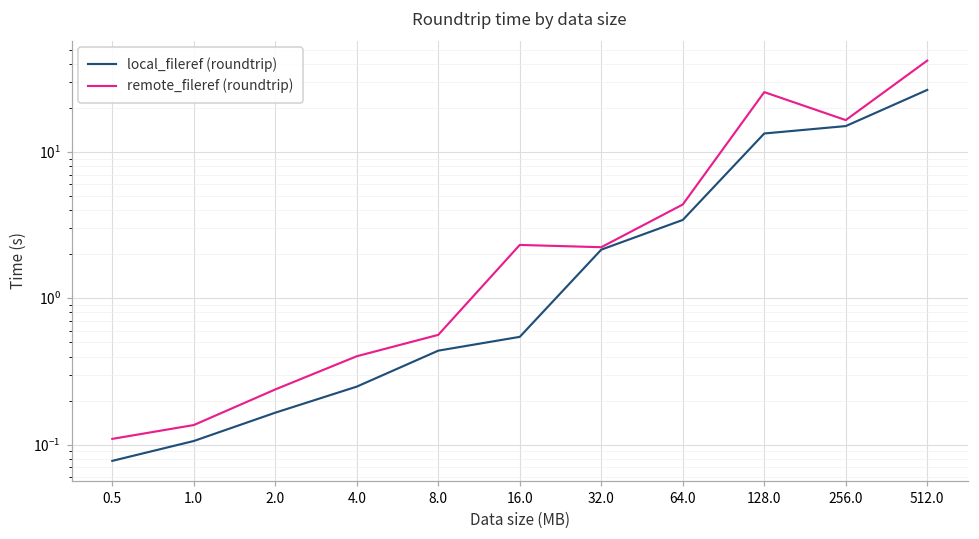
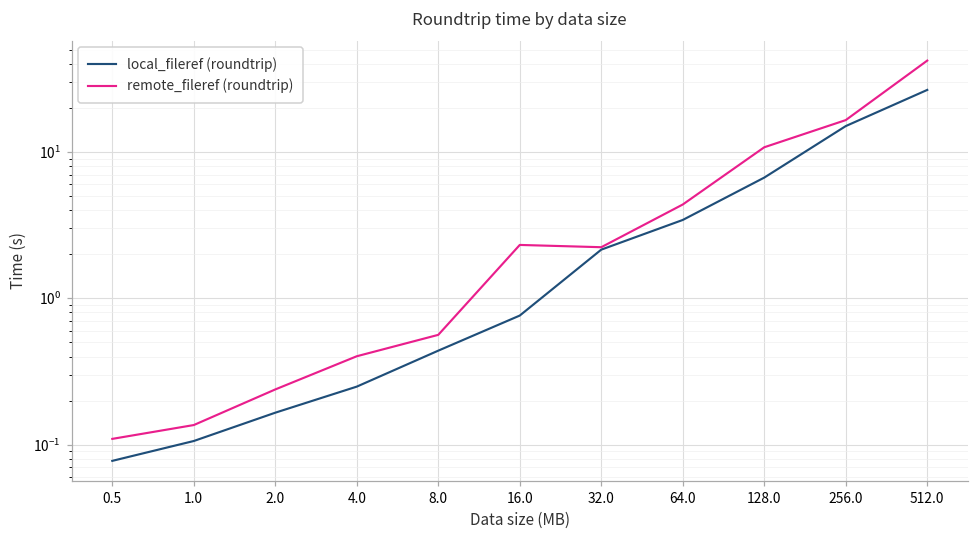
  {
    "local_fileref (roundtrip)": {
      "0.5": 0.08,
      "1.0": 0.11,
      "2.0": 0.17,
      "4.0": 0.25,
      "8.0": 0.44,
-     "16.0": 0.55,
+     "16.0": 0.8,
      "64.0": 3.4,
-     "128.0": 13,
+     "128.0": 7,
      "256.0": 15,
      "512.0": 27
    },
    "remote_fileref (roundtrip)": {
      "0.5": 0.11,
      "1.0": 0.14,
      "2.0": 0.24,
      "4.0": 0.40,
      "8.0": 0.56,
      "16.0": 2.3,
      "64.0": 4.4,
-     "128.0": 26,
+     "128.0": 11,
      "256.0": 17,
      "512.0": 42
    }
  }
